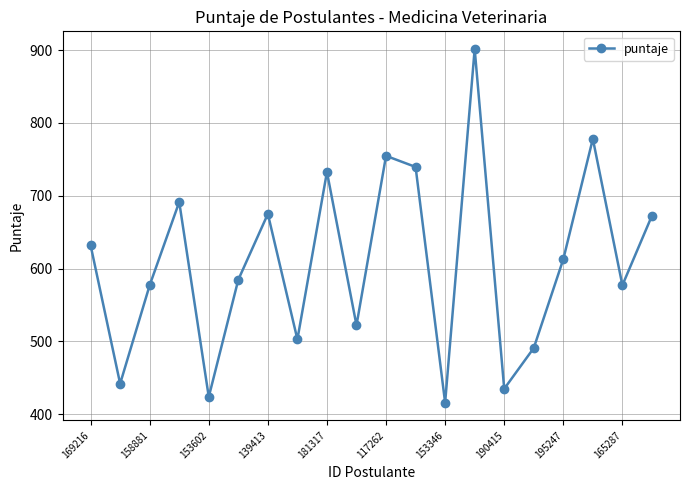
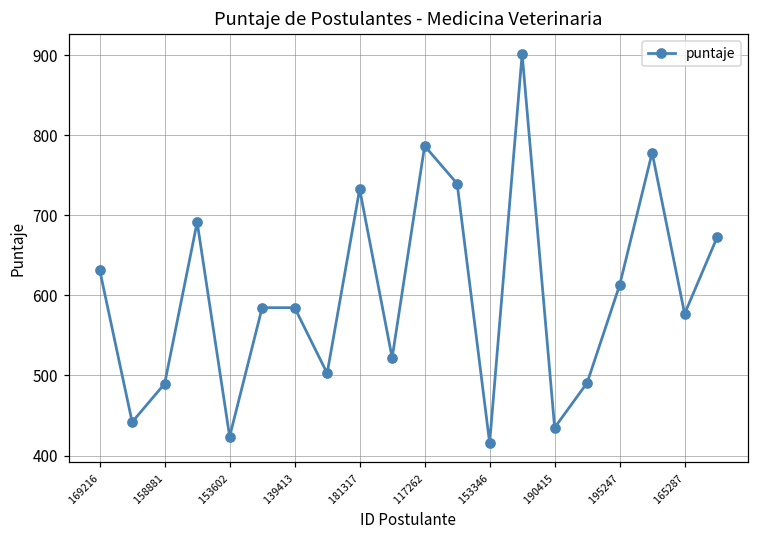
  {
    "169216": 630,
-   "158881": 580,
+   "158881": 490,
    "153602": 420,
-   "139413": 680,
+   "139413": 580,
    "181317": 730,
-   "117262": 750,
+   "117262": 790,
    "153346": 420,
    "190415": 430,
    "195247": 610,
    "165287": 580
  }
